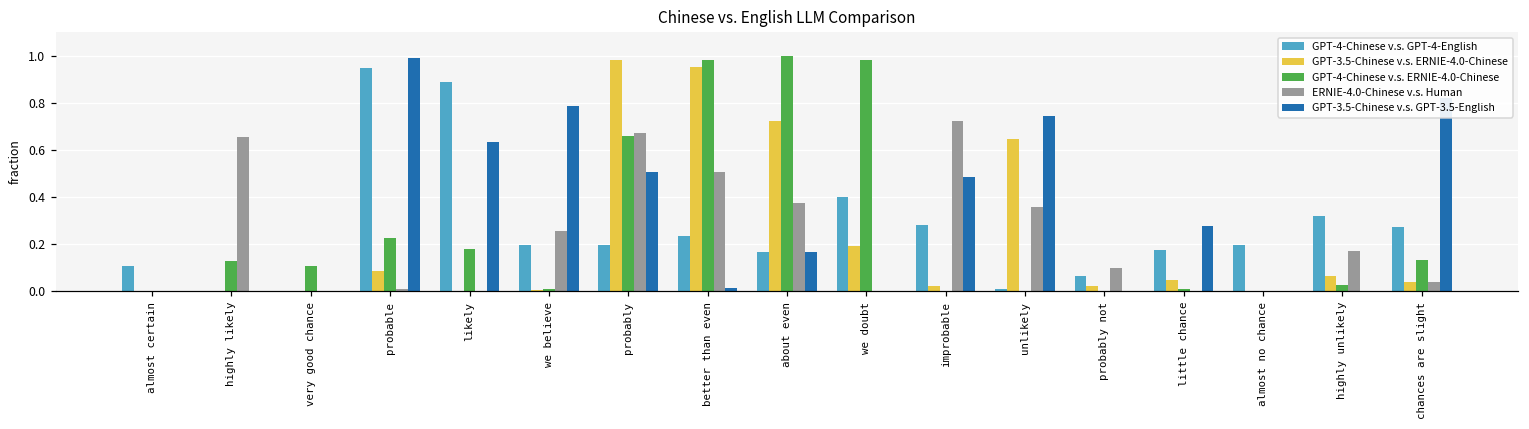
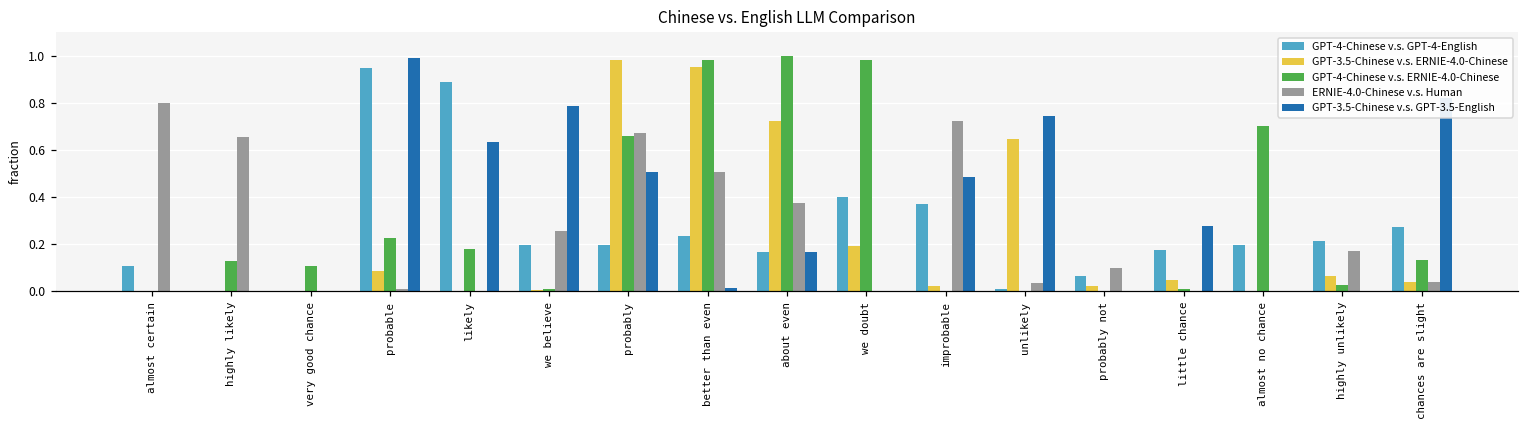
  {
    "GPT-4-Chinese v.s. GPT-4-English": {
      "almost certain": 0.11,
      "highly likely": 0.00,
      "very good chance": 0.00,
      "probable": 0.95,
      "likely": 0.89,
      "we believe": 0.19,
      "probably": 0.20,
      "better than even": 0.24,
      "about even": 0.16,
      "we doubt": 0.40,
-     "improbable": 0.28,
+     "improbable": 0.37,
      "probably not": 0.06,
      "little chance": 0.17,
      "almost no chance": 0.20,
-     "highly unlikely": 0.32,
+     "highly unlikely": 0.21,
      "chances are slight": 0.27
    },
    "GPT-3.5-Chinese v.s. ERNIE-4.0-Chinese": {
      "almost certain": 0.00,
      "highly likely": 0.00,
      "very good chance": 0.00,
      "probable": 0.08,
      "likely": 0.00,
      "probably": 0.98,
      "better than even": 0.95,
      "about even": 0.72,
      "we doubt": 0.19,
      "improbable": 0.02,
      "unlikely": 0.65,
      "probably not": 0.02,
      "little chance": 0.05,
      "almost no chance": 0.00,
      "highly unlikely": 0.07,
      "chances are slight": 0.04
    },
    "GPT-4-Chinese v.s. ERNIE-4.0-Chinese": {
      "almost certain": 0.0,
      "highly likely": 0.13,
      "very good chance": 0.1,
      "probable": 0.23,
      "likely": 0.18,
      "probably": 0.66,
      "better than even": 0.98,
      "about even": 1.0,
      "we doubt": 0.98,
      "improbable": 0.0,
      "unlikely": 0.0,
      "probably not": 0.0,
-     "almost no chance": 0.0,
+     "almost no chance": 0.7,
      "highly unlikely": 0.02,
      "chances are slight": 0.13
    },
    "ERNIE-4.0-Chinese v.s. Human": {
-     "almost certain": 0.0,
+     "almost certain": 0.8,
      "highly likely": 0.65,
      "likely": 0.00,
      "we believe": 0.25,
      "probably": 0.67,
      "better than even": 0.51,
      "about even": 0.37,
      "we doubt": 0.00,
      "improbable": 0.72,
-     "unlikely": 0.36,
+     "unlikely": 0.03,
      "probably not": 0.10,
      "little chance": 0.00,
      "almost no chance": 0.00,
      "highly unlikely": 0.17,
      "chances are slight": 0.04
    },
    "GPT-3.5-Chinese v.s. GPT-3.5-English": {
      "almost certain": 0.00,
      "highly likely": 0.00,
      "very good chance": 0.00,
      "probable": 0.99,
      "likely": 0.63,
      "we believe": 0.79,
      "probably": 0.51,
      "about even": 0.16,
      "we doubt": 0.00,
      "improbable": 0.49,
      "unlikely": 0.75,
      "little chance": 0.28,
      "almost no chance": 0.00,
      "highly unlikely": 0.00
    }
  }
